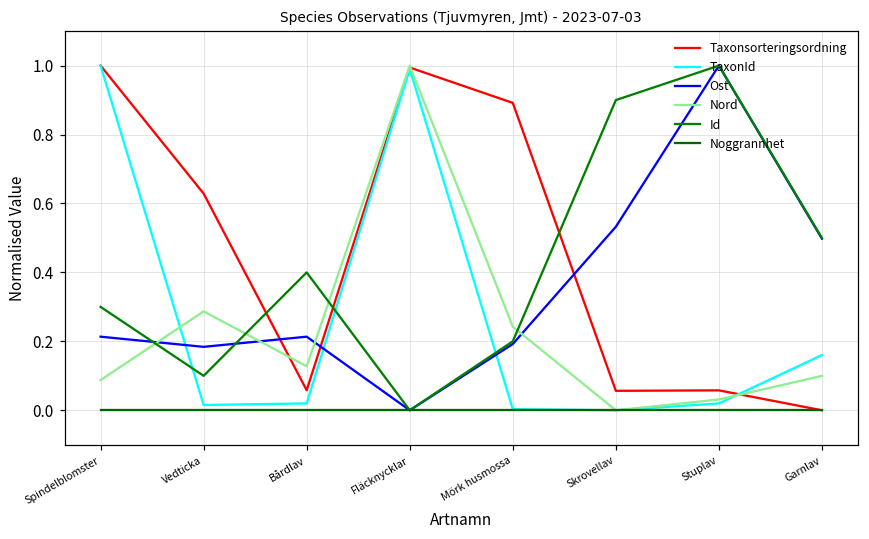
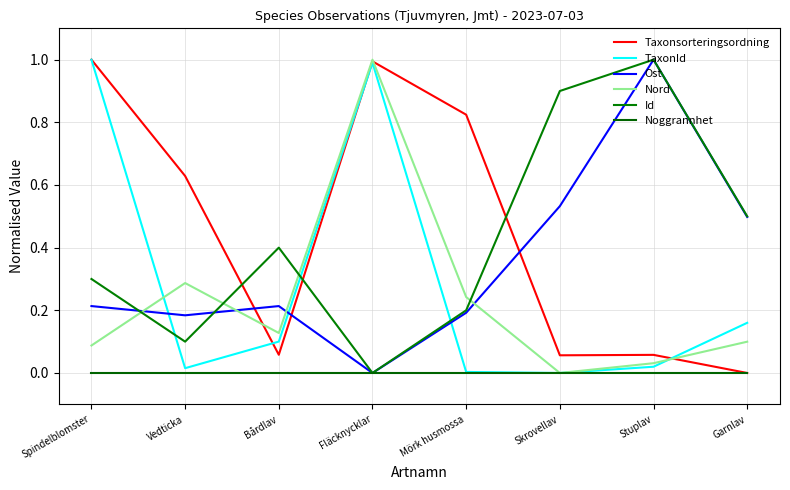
  {
    "Taxonsorteringsordning": {
      "Vedticka": 0.63,
      "Bårdlav": 0.06,
-     "Mörk husmossa": 0.89,
+     "Mörk husmossa": 0.82,
      "Skrovellav": 0.06,
      "Stuplav": 0.06
    },
    "TaxonId": {
      "Vedticka": 0.02,
-     "Bårdlav": 0.02,
+     "Bårdlav": 0.10,
      "Stuplav": 0.02,
      "Garnlav": 0.16
    },
    "Ost": {
      "Spindelblomster": 0.21,
      "Vedticka": 0.18,
      "Bårdlav": 0.21,
      "Skrovellav": 0.53
    },
    "Nord": {
      "Spindelblomster": 0.09,
      "Vedticka": 0.29,
      "Bårdlav": 0.13,
      "Mörk husmossa": 0.24,
      "Stuplav": 0.03,
      "Garnlav": 0.10
    }
  }
